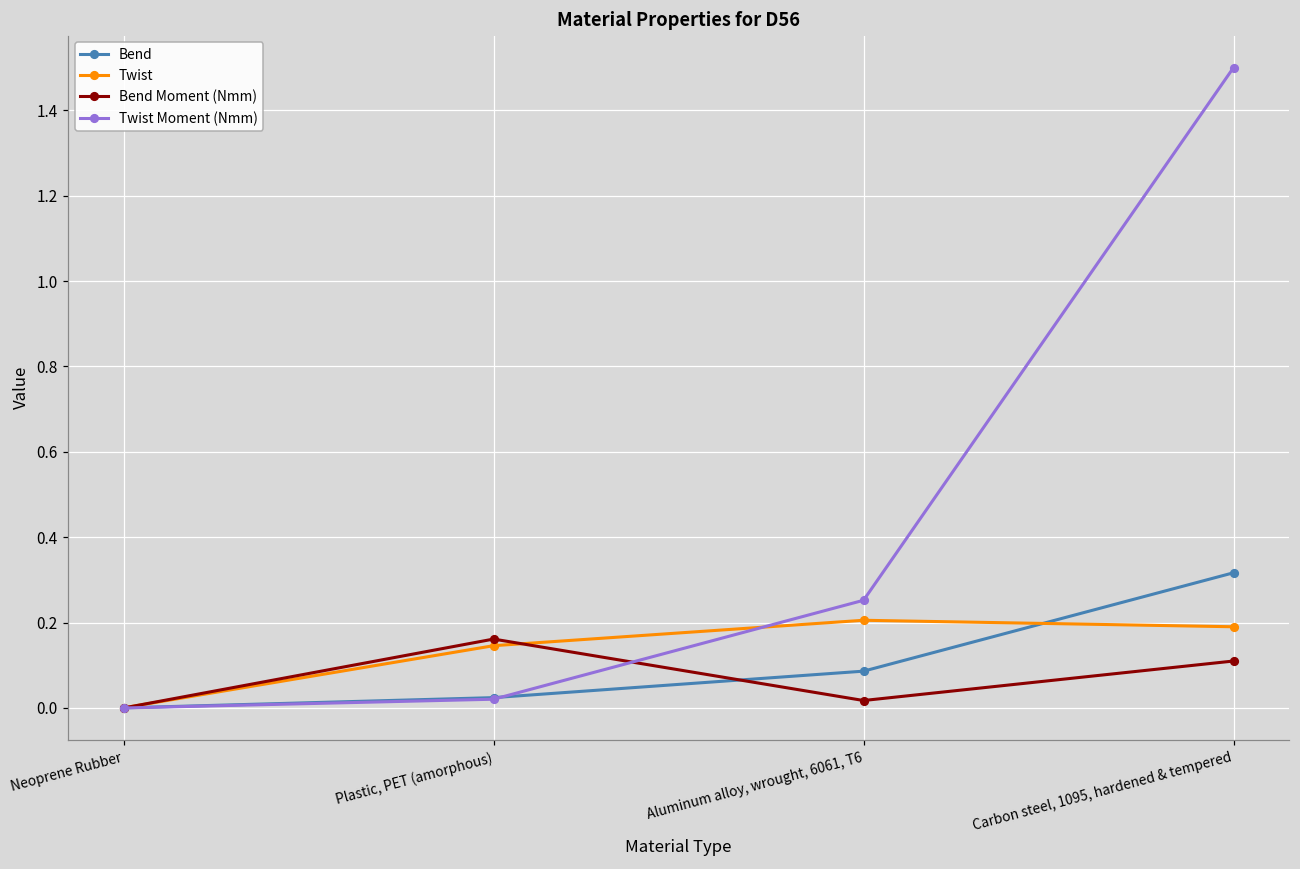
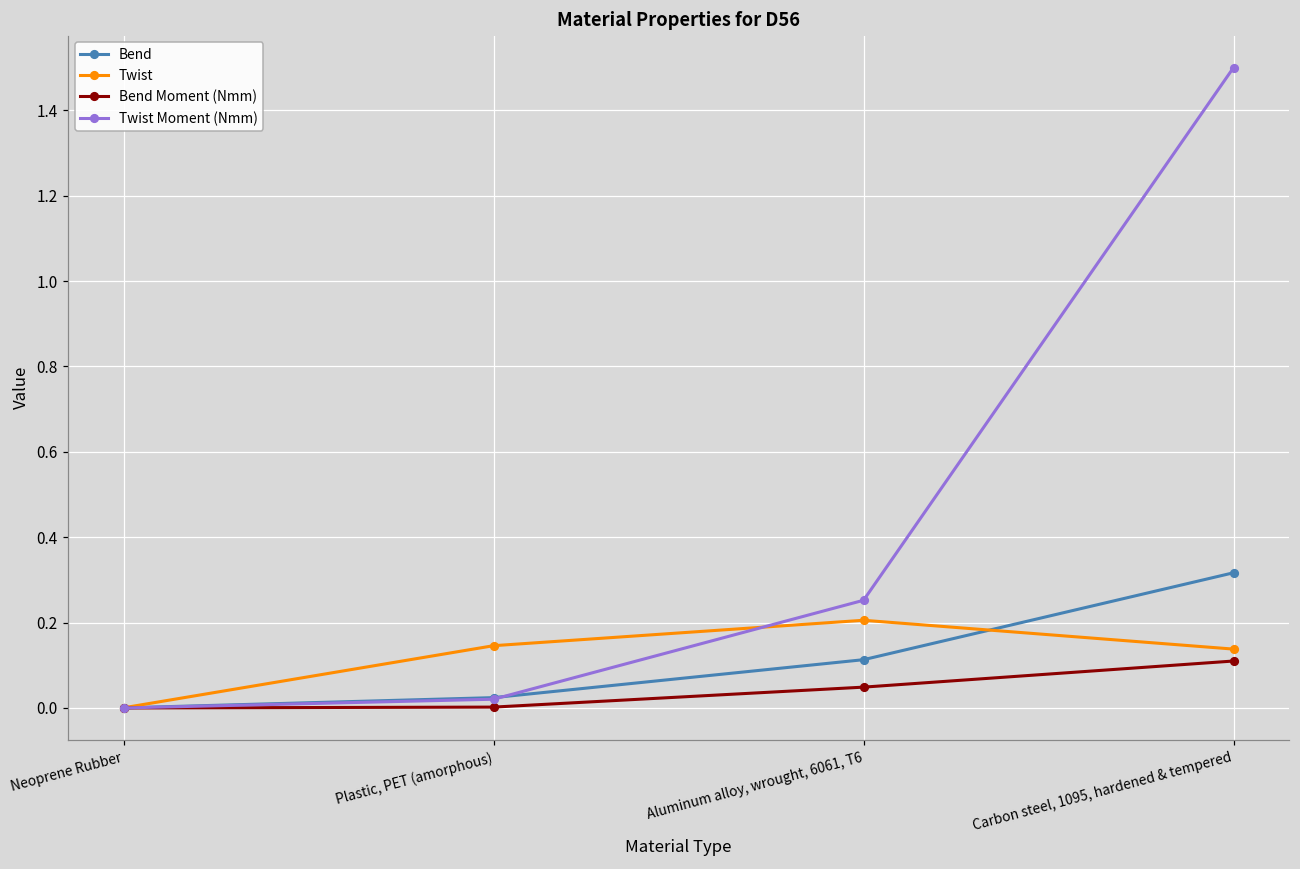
  {
    "Bend": {
-     "Aluminum alloy, wrought, 6061, T6": 0.09,
+     "Aluminum alloy, wrought, 6061, T6": 0.11,
      "Carbon steel, 1095, hardened & tempered": 0.32
    },
    "Twist": {
      "Plastic, PET (amorphous)": 0.15,
      "Aluminum alloy, wrought, 6061, T6": 0.21,
-     "Carbon steel, 1095, hardened & tempered": 0.19
+     "Carbon steel, 1095, hardened & tempered": 0.14
    },
    "Bend Moment (Nmm)": {
-     "Plastic, PET (amorphous)": 0.16,
-     "Aluminum alloy, wrought, 6061, T6": 0.02,
+     "Plastic, PET (amorphous)": 0.00,
+     "Aluminum alloy, wrought, 6061, T6": 0.05,
      "Carbon steel, 1095, hardened & tempered": 0.11
    },
    "Twist Moment (Nmm)": {
      "Aluminum alloy, wrought, 6061, T6": 0.25,
      "Carbon steel, 1095, hardened & tempered": 1.50
    }
  }
